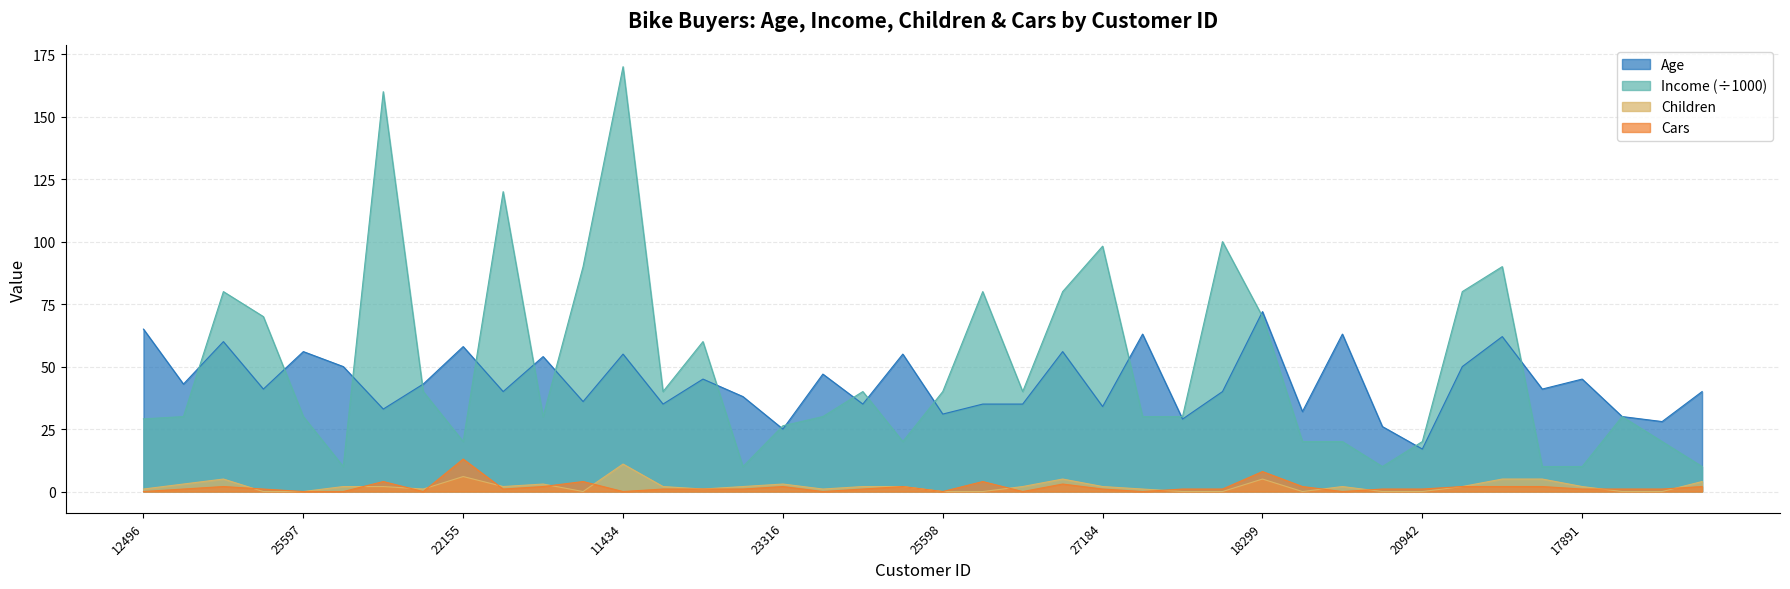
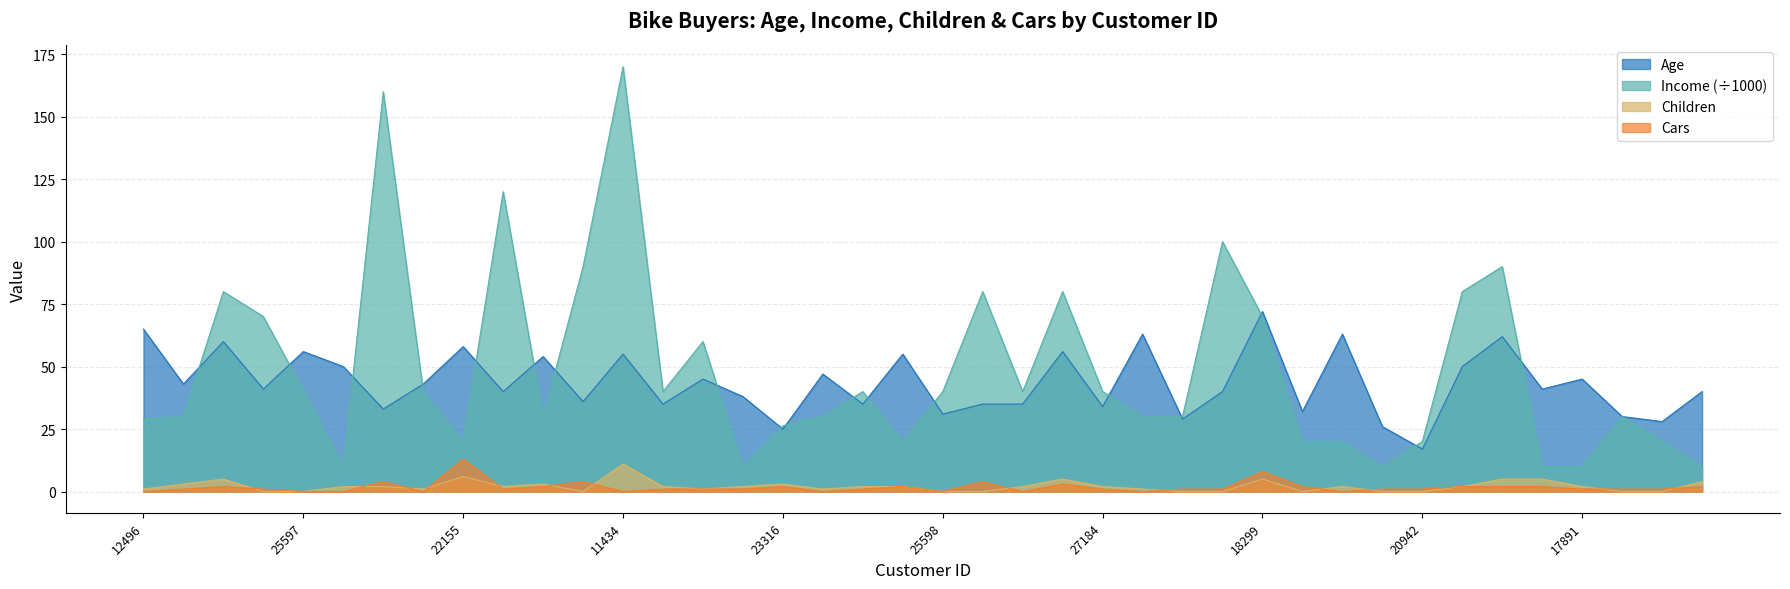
  {
    "Age": {
      "12496": 65,
      "25597": 56,
      "22155": 58,
      "11434": 55,
      "23316": 25,
      "25598": 31,
      "27184": 34,
      "18299": 72,
      "20942": 17,
      "17891": 45
    },
    "Income (÷1000)": {
      "12496": 29,
-     "25597": 30,
+     "25597": 41,
      "22155": 20,
      "11434": 170,
      "23316": 26,
      "25598": 40,
-     "27184": 98,
+     "27184": 40,
      "18299": 70,
      "20942": 20,
      "17891": 10
    },
    "Children": {
      "22155": 6,
      "11434": 11,
      "18299": 5
    },
    "Cars": {
      "22155": 13,
      "11434": 0,
      "18299": 8
    }
  }
